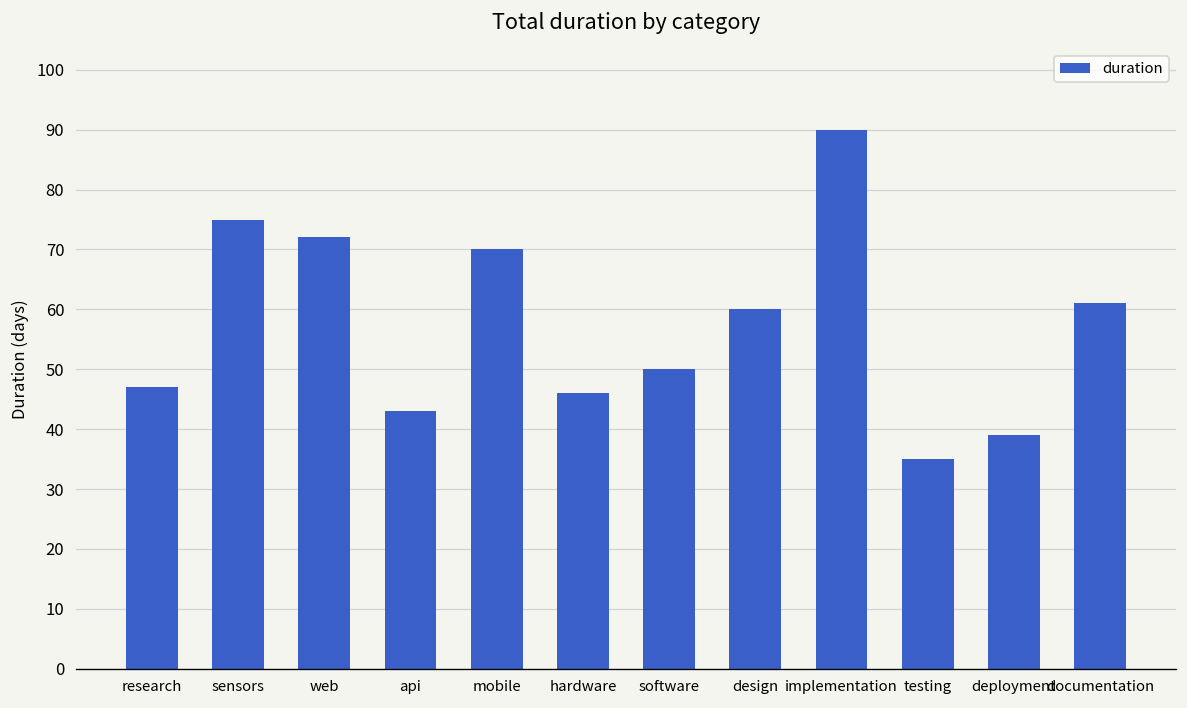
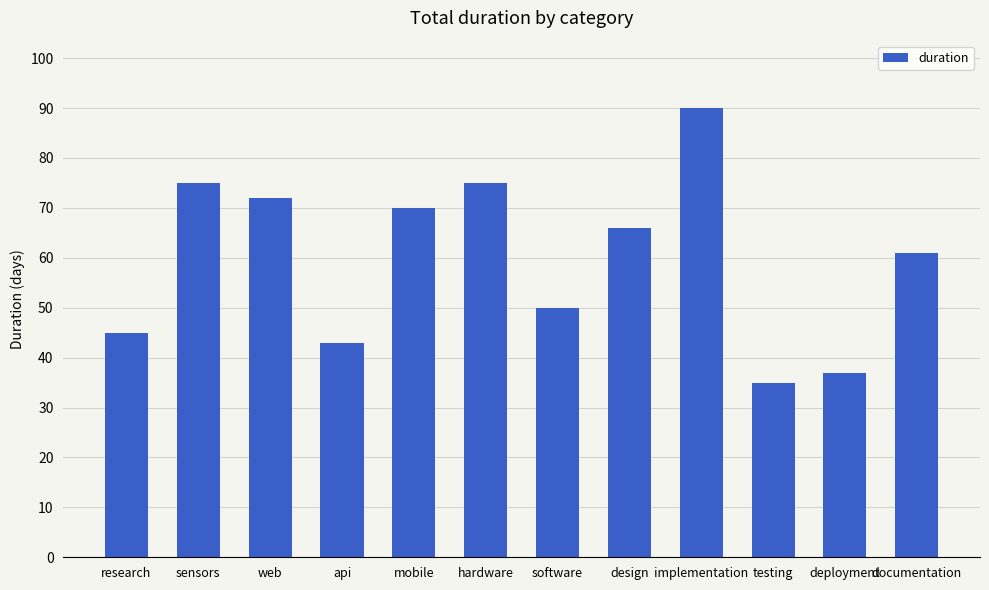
  {
-   "research": 47,
+   "research": 45,
    "sensors": 75,
    "web": 72,
    "api": 43,
    "mobile": 70,
-   "hardware": 46,
+   "hardware": 75,
    "software": 50,
-   "design": 60,
+   "design": 66,
    "implementation": 90,
    "testing": 35,
-   "deployment": 39,
+   "deployment": 37,
    "documentation": 61
  }
